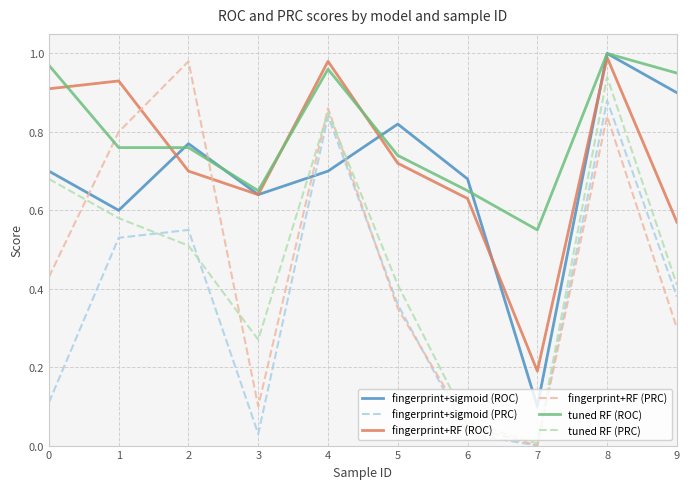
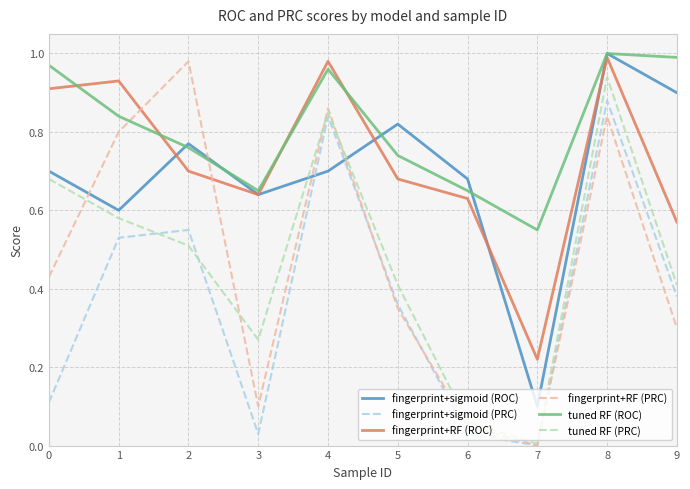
  {
    "fingerprint+sigmoid (ROC)": {
      "0": 0.70,
      "1": 0.60,
      "2": 0.77,
      "4": 0.70,
      "5": 0.82,
      "6": 0.68,
      "9": 0.90
    },
    "fingerprint+RF (ROC)": {
      "0": 0.91,
      "1": 0.93,
      "2": 0.70,
      "4": 0.98,
-     "5": 0.72,
+     "5": 0.68,
      "6": 0.63,
-     "7": 0.19,
+     "7": 0.22,
      "8": 0.99,
      "9": 0.57
    },
    "fingerprint+RF (PRC)": {
      "0": 0.43,
      "1": 0.80,
      "2": 0.98,
      "3": 0.10,
      "4": 0.86,
      "5": 0.35,
      "8": 0.84,
      "9": 0.30
    },
    "tuned RF (ROC)": {
      "0": 0.97,
-     "1": 0.76,
+     "1": 0.84,
      "2": 0.76,
      "3": 0.65,
      "4": 0.96,
      "5": 0.74,
      "6": 0.65,
      "7": 0.55,
-     "9": 0.95
+     "9": 0.99
    }
  }
